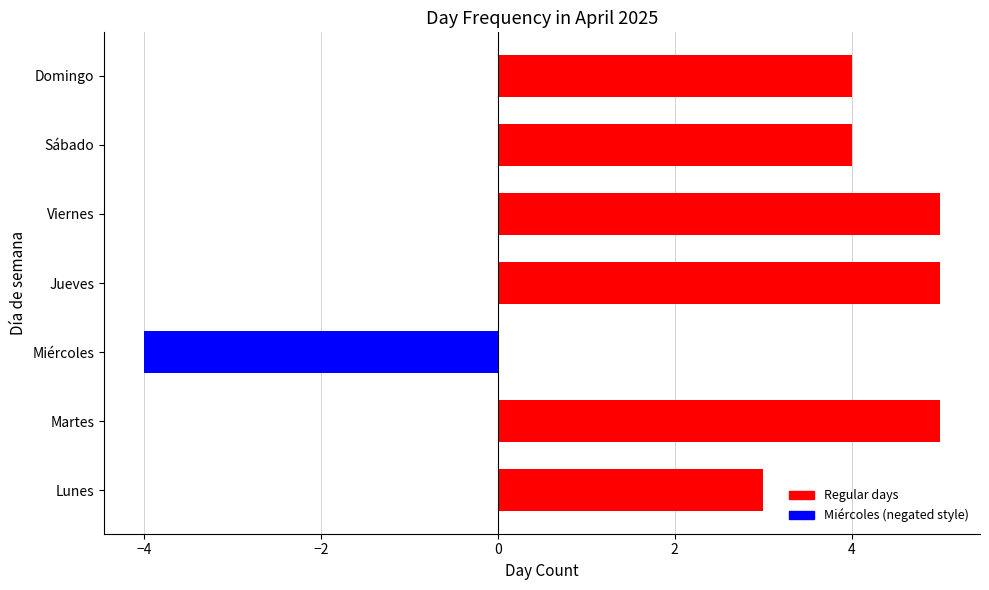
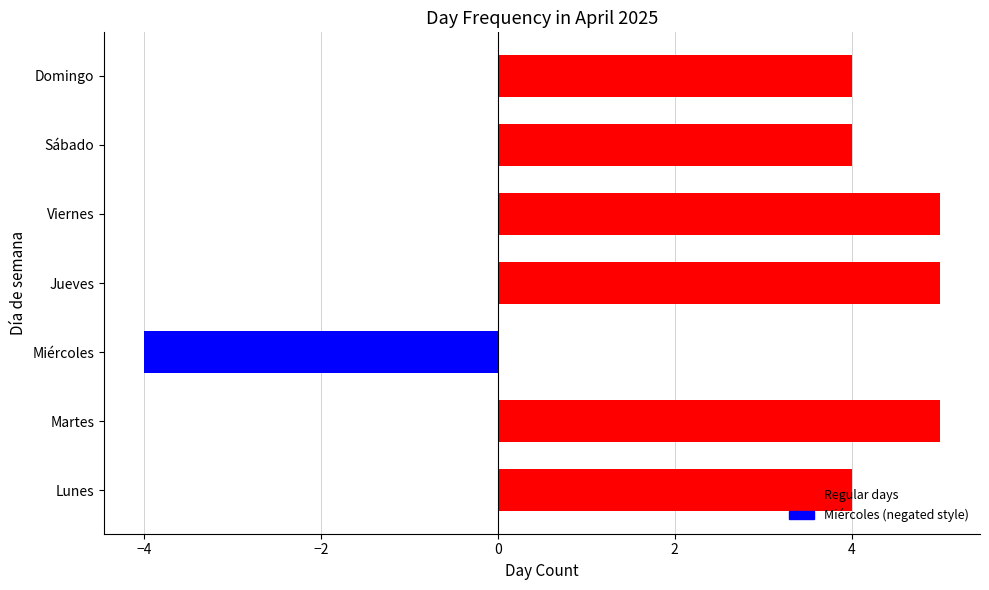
  {
    "Domingo": 4,
    "Sábado": 4,
    "Viernes": 5,
    "Jueves": 5,
    "Miércoles": -4,
    "Martes": 5,
-   "Lunes": 3
+   "Lunes": 4
  }
